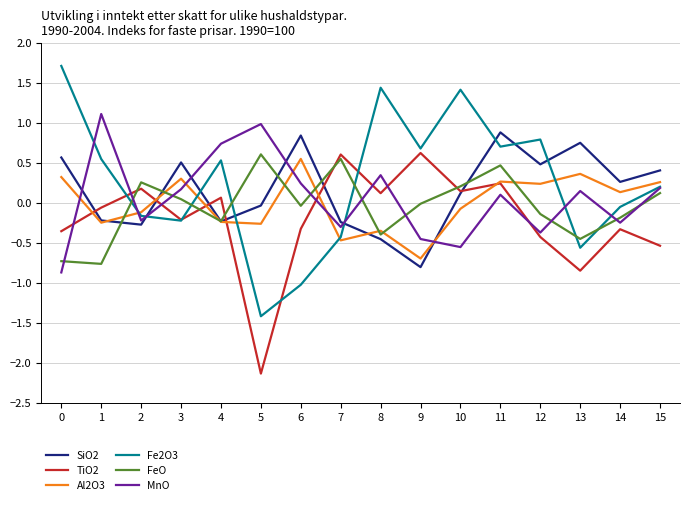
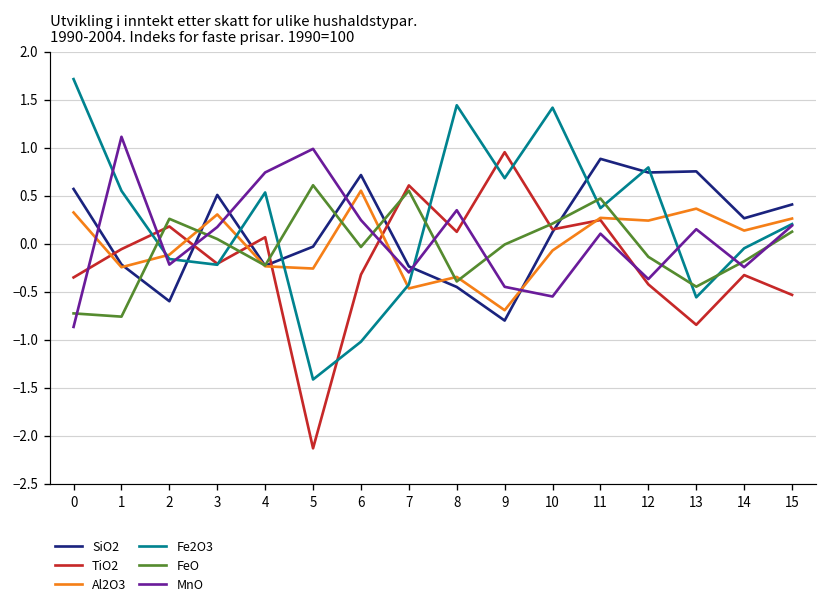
  {
    "SiO2": {
      "0": 0.6,
-     "2": -0.3,
+     "2": -0.6,
      "3": 0.5,
      "5": 0.0,
-     "6": 0.8,
+     "6": 0.7,
      "7": -0.2,
      "8": -0.5,
      "9": -0.8,
      "11": 0.9,
-     "12": 0.5,
+     "12": 0.7,
      "13": 0.8,
      "14": 0.3,
      "15": 0.4
    },
    "TiO2": {
      "0": -0.4,
      "1": -0.1,
      "2": 0.2,
      "4": 0.1,
      "5": -2.1,
      "6": -0.3,
      "7": 0.6,
      "8": 0.1,
-     "9": 0.6,
+     "9": 1.0,
      "12": -0.4,
      "13": -0.8,
      "14": -0.3,
      "15": -0.5
    },
    "Al2O3": {
      "0": 0.3,
      "2": -0.1,
      "3": 0.3,
      "5": -0.3,
      "6": 0.6,
      "7": -0.5,
      "8": -0.3,
      "9": -0.7,
      "10": -0.1,
      "12": 0.2,
      "13": 0.4,
      "14": 0.1,
      "15": 0.3
    },
    "Fe2O3": {
      "0": 1.7,
      "1": 0.6,
      "2": -0.2,
      "4": 0.5,
      "5": -1.4,
      "6": -1.0,
      "7": -0.4,
      "8": 1.4,
      "9": 0.7,
      "10": 1.4,
-     "11": 0.7,
+     "11": 0.4,
      "12": 0.8,
      "13": -0.6,
      "14": 0.0
    },
    "FeO": {
      "0": -0.7,
      "1": -0.8,
      "2": 0.3,
      "3": 0.0,
      "5": 0.6,
      "6": 0.0,
      "7": 0.6,
      "8": -0.4,
      "9": 0.0,
      "10": 0.2,
      "11": 0.5,
      "12": -0.1,
      "13": -0.4,
      "14": -0.2,
      "15": 0.1
    },
    "MnO": {
      "0": -0.9,
      "1": 1.1,
      "2": -0.2,
      "3": 0.2,
      "4": 0.7,
      "5": 1.0,
      "6": 0.2,
      "7": -0.3,
      "8": 0.3,
      "9": -0.4,
      "10": -0.5,
      "11": 0.1,
      "12": -0.4,
      "13": 0.2,
      "14": -0.2
    }
  }
